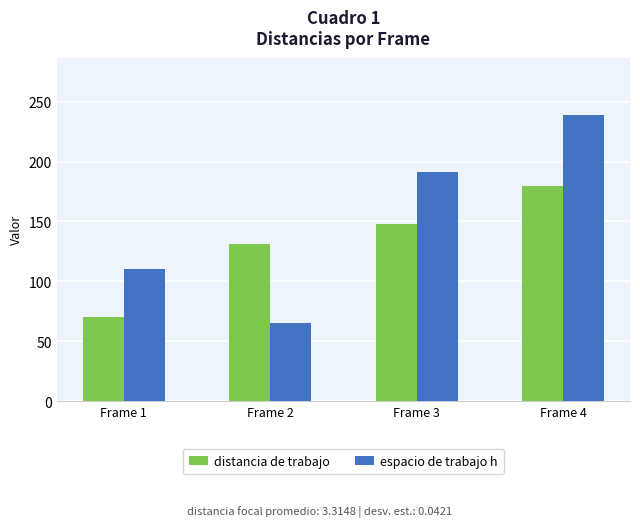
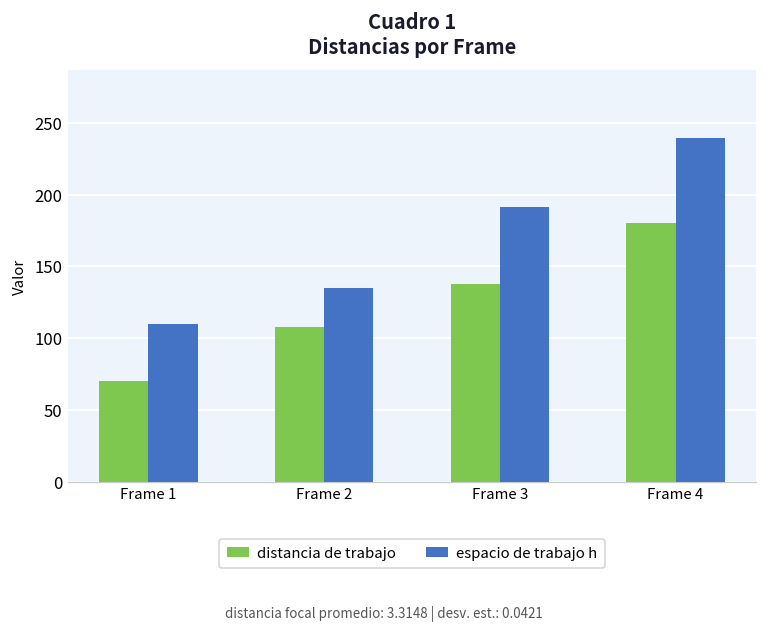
  {
    "distancia de trabajo": {
      "Frame 1": 70,
-     "Frame 2": 131,
-     "Frame 3": 148,
+     "Frame 2": 108,
+     "Frame 3": 138,
      "Frame 4": 180
    },
    "espacio de trabajo h": {
      "Frame 1": 110,
-     "Frame 2": 65,
+     "Frame 2": 135,
      "Frame 3": 191,
      "Frame 4": 239
    }
  }
